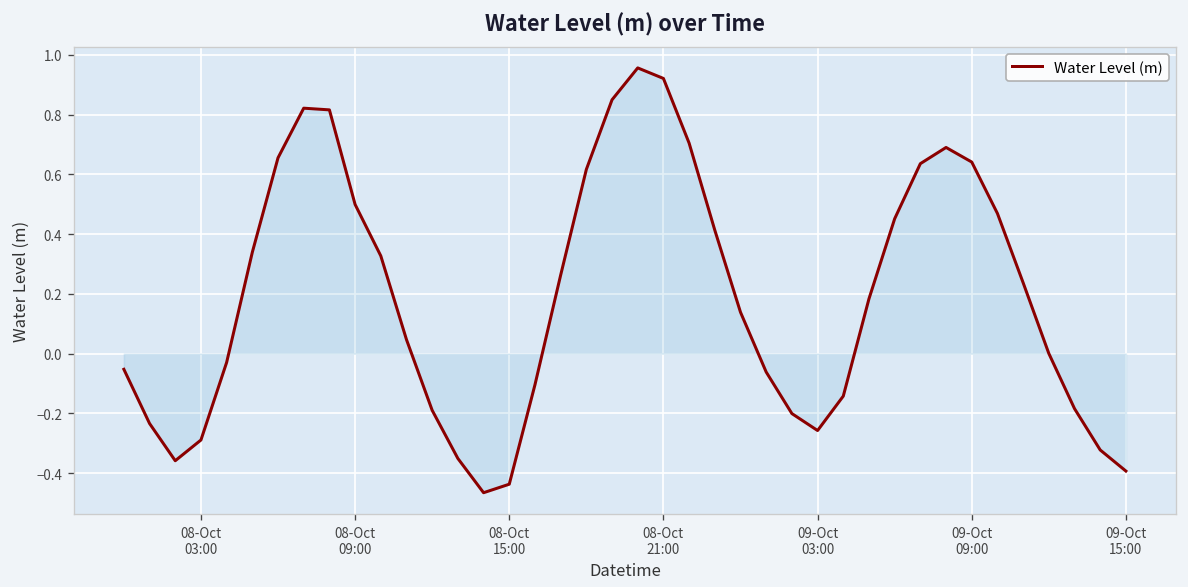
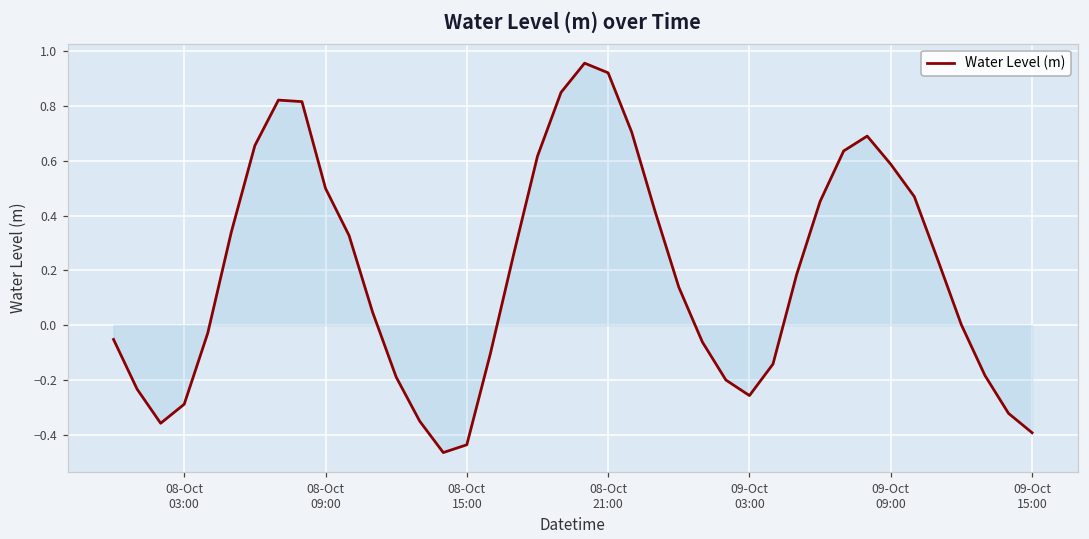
  {
    "Water Level (m)": {
      "08-Oct 03:00": -0.29,
      "08-Oct 15:00": -0.44,
      "09-Oct 03:00": -0.26,
-     "09-Oct 09:00": 0.64,
+     "09-Oct 09:00": 0.59,
      "09-Oct 15:00": -0.39
    }
  }
